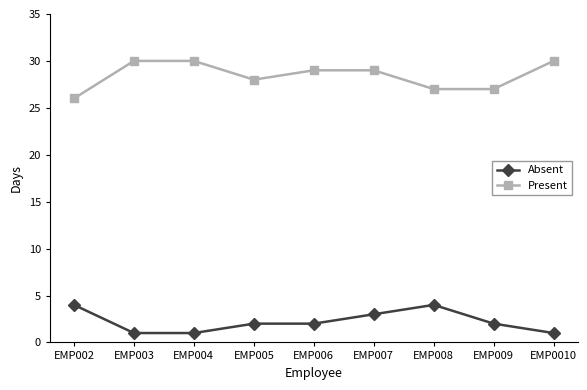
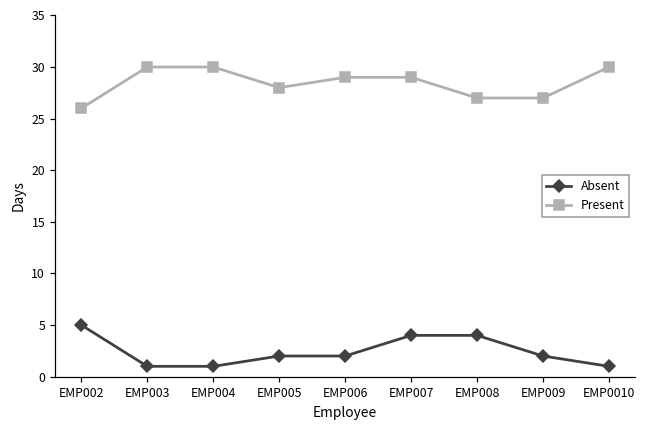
  {
    "Absent": {
-     "EMP002": 4,
+     "EMP002": 5,
      "EMP003": 1,
      "EMP004": 1,
      "EMP005": 2,
      "EMP006": 2,
-     "EMP007": 3,
+     "EMP007": 4,
      "EMP008": 4,
      "EMP009": 2,
      "EMP0010": 1
    },
    "Present": {
      "EMP002": 26,
      "EMP003": 30,
      "EMP004": 30,
      "EMP005": 28,
      "EMP006": 29,
      "EMP007": 29,
      "EMP008": 27,
      "EMP009": 27,
      "EMP0010": 30
    }
  }
